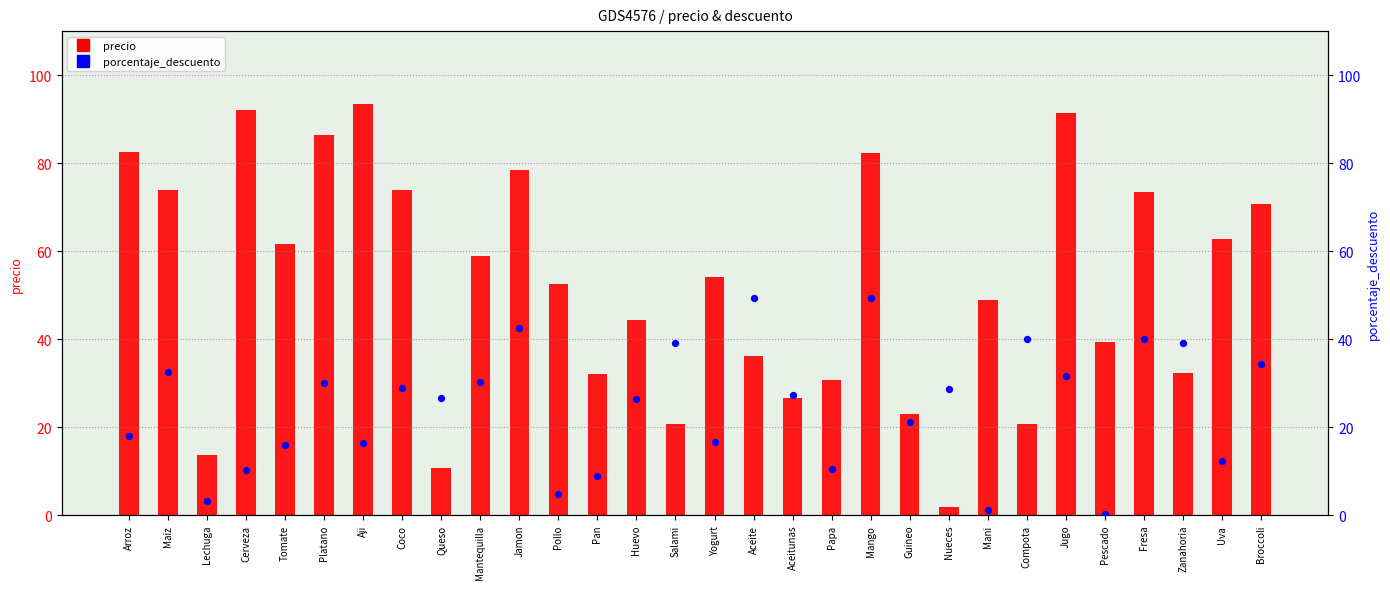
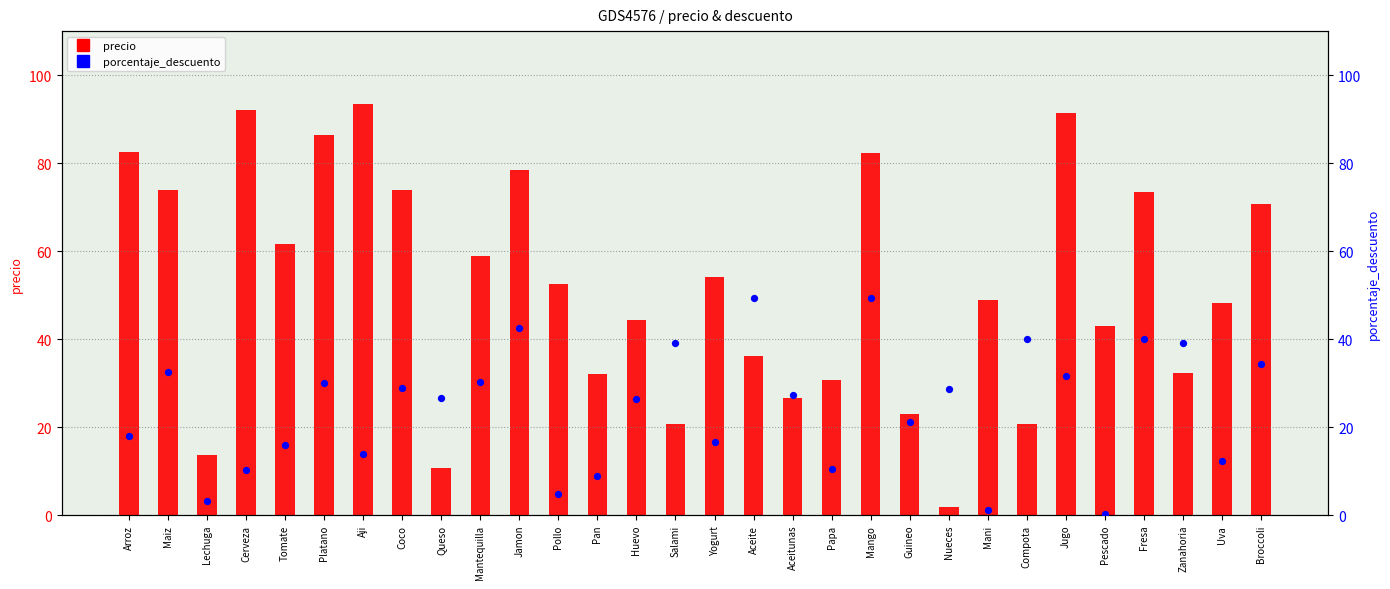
  {
    "precio": {
      "Arroz": 83,
      "Maiz": 74,
      "Lechuga": 14,
      "Cerveza": 92,
      "Tomate": 62,
      "Platano": 86,
      "Aji": 93,
      "Coco": 74,
      "Queso": 11,
      "Mantequilla": 59,
      "Jamon": 78,
      "Pollo": 52,
      "Pan": 32,
      "Huevo": 44,
      "Salami": 21,
      "Yogurt": 54,
      "Aceite": 36,
      "Aceitunas": 27,
      "Papa": 31,
      "Mango": 82,
      "Guineo": 23,
      "Nueces": 2,
      "Mani": 49,
      "Compota": 21,
      "Jugo": 91,
-     "Pescado": 39,
+     "Pescado": 43,
      "Fresa": 74,
      "Zanahoria": 32,
-     "Uva": 63,
+     "Uva": 48,
      "Broccoli": 71
    },
    "porcentaje_descuento": {
-     "Aji": 16
+     "Aji": 14
    }
  }
